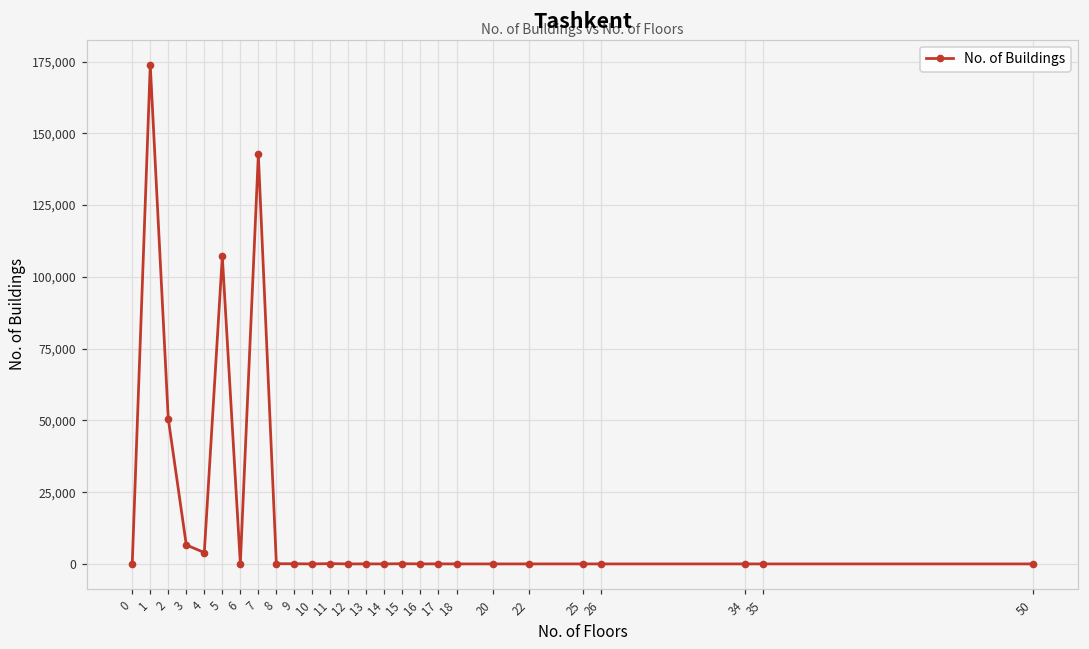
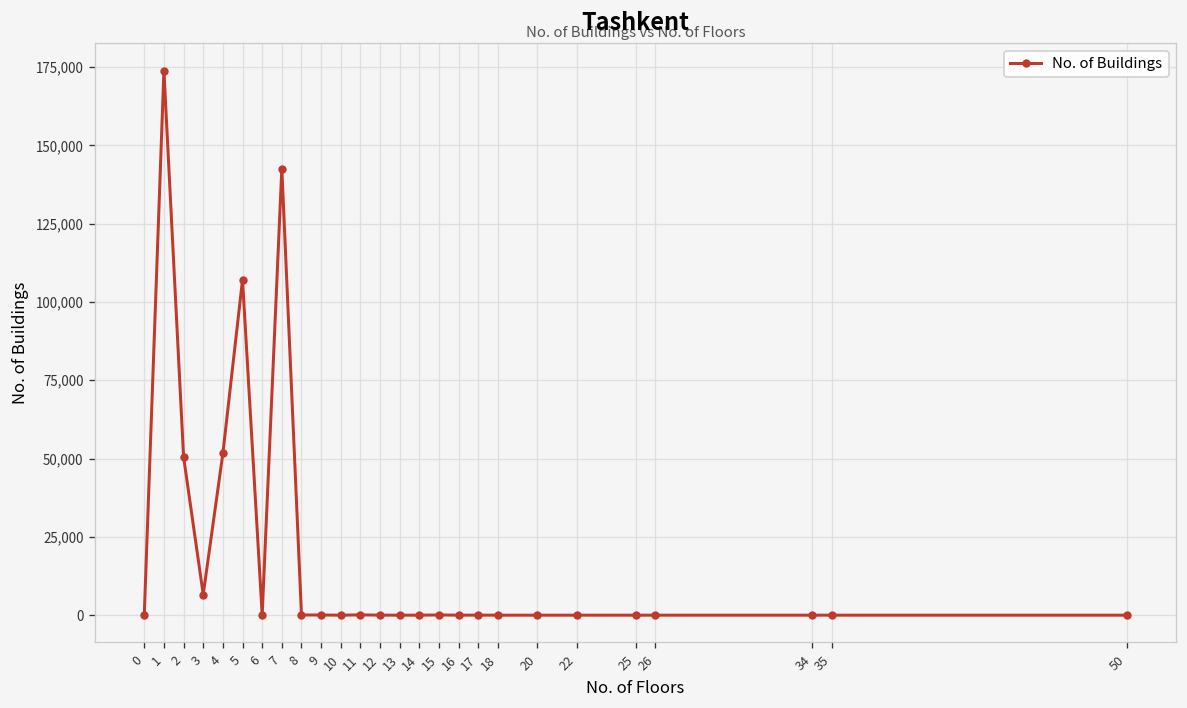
  {
    "0": "0",
    "1": "174,000",
    "2": "51,000",
    "3": "7,000",
-   "4": "4,000",
+   "4": "52,000",
    "5": "107,000",
    "6": "0",
    "7": "143,000",
    "8": "0",
    "9": "0",
    "10": "0",
    "11": "0",
    "12": "0",
    "13": "0",
    "14": "0",
    "15": "0",
    "16": "0",
    "17": "0",
    "18": "0",
    "20": "0",
    "22": "0",
    "25": "0",
    "26": "0",
    "34": "0",
    "35": "0",
    "50": "0"
  }
